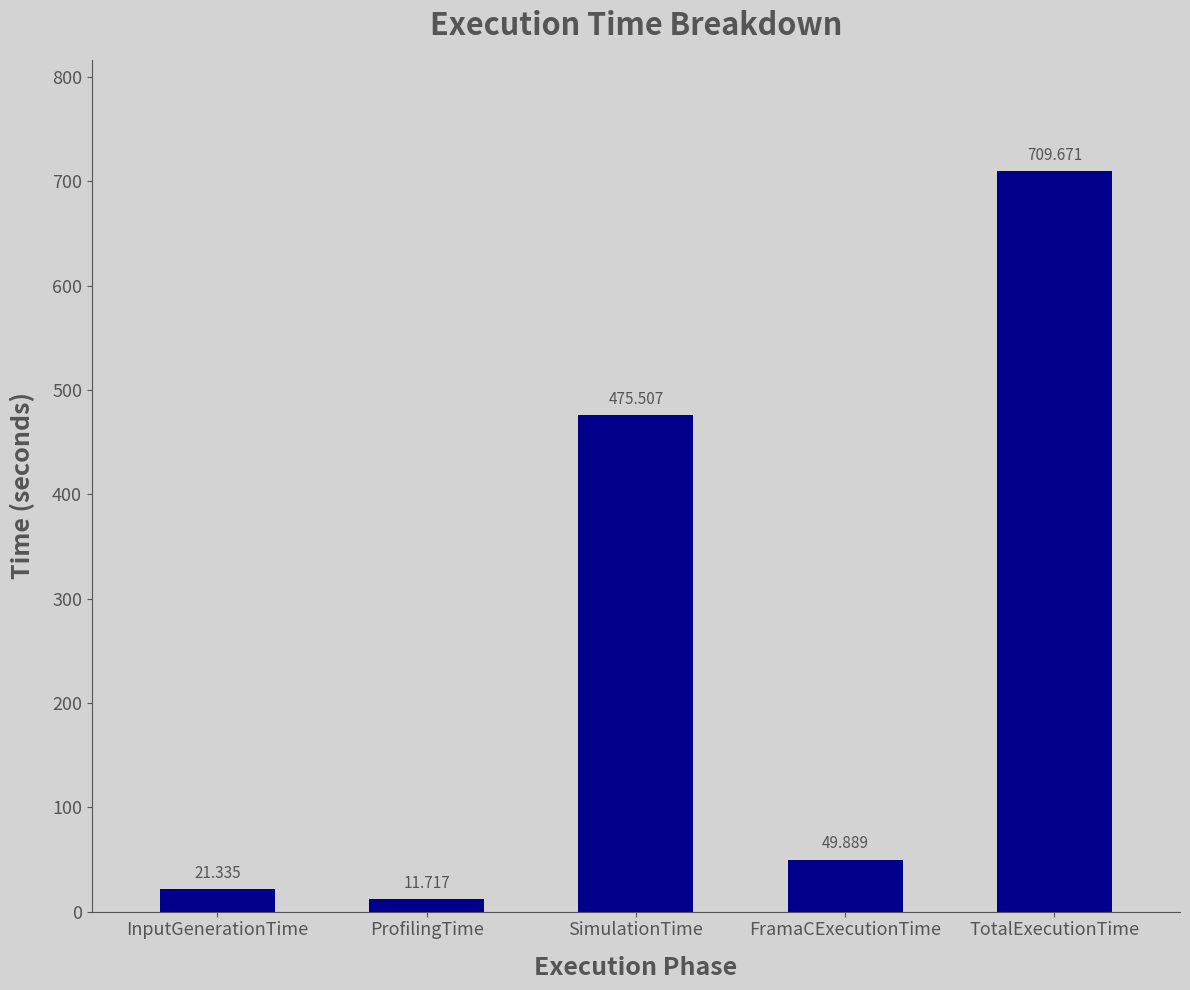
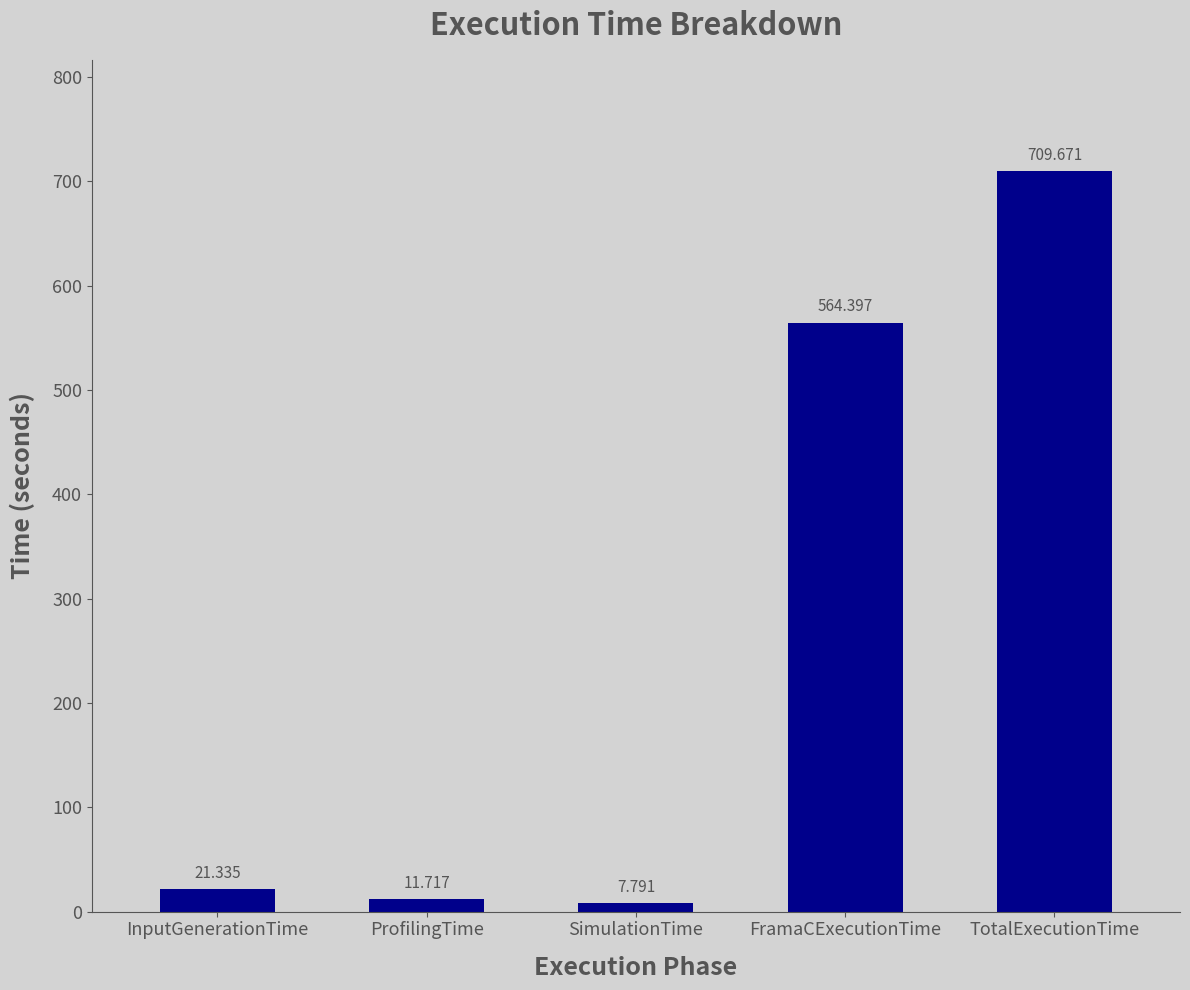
  {
    "InputGenerationTime": 21.335,
    "ProfilingTime": 11.717,
-   "SimulationTime": 475.507,
-   "FramaCExecutionTime": 49.889,
+   "SimulationTime": 7.791,
+   "FramaCExecutionTime": 564.397,
    "TotalExecutionTime": 709.671
  }
